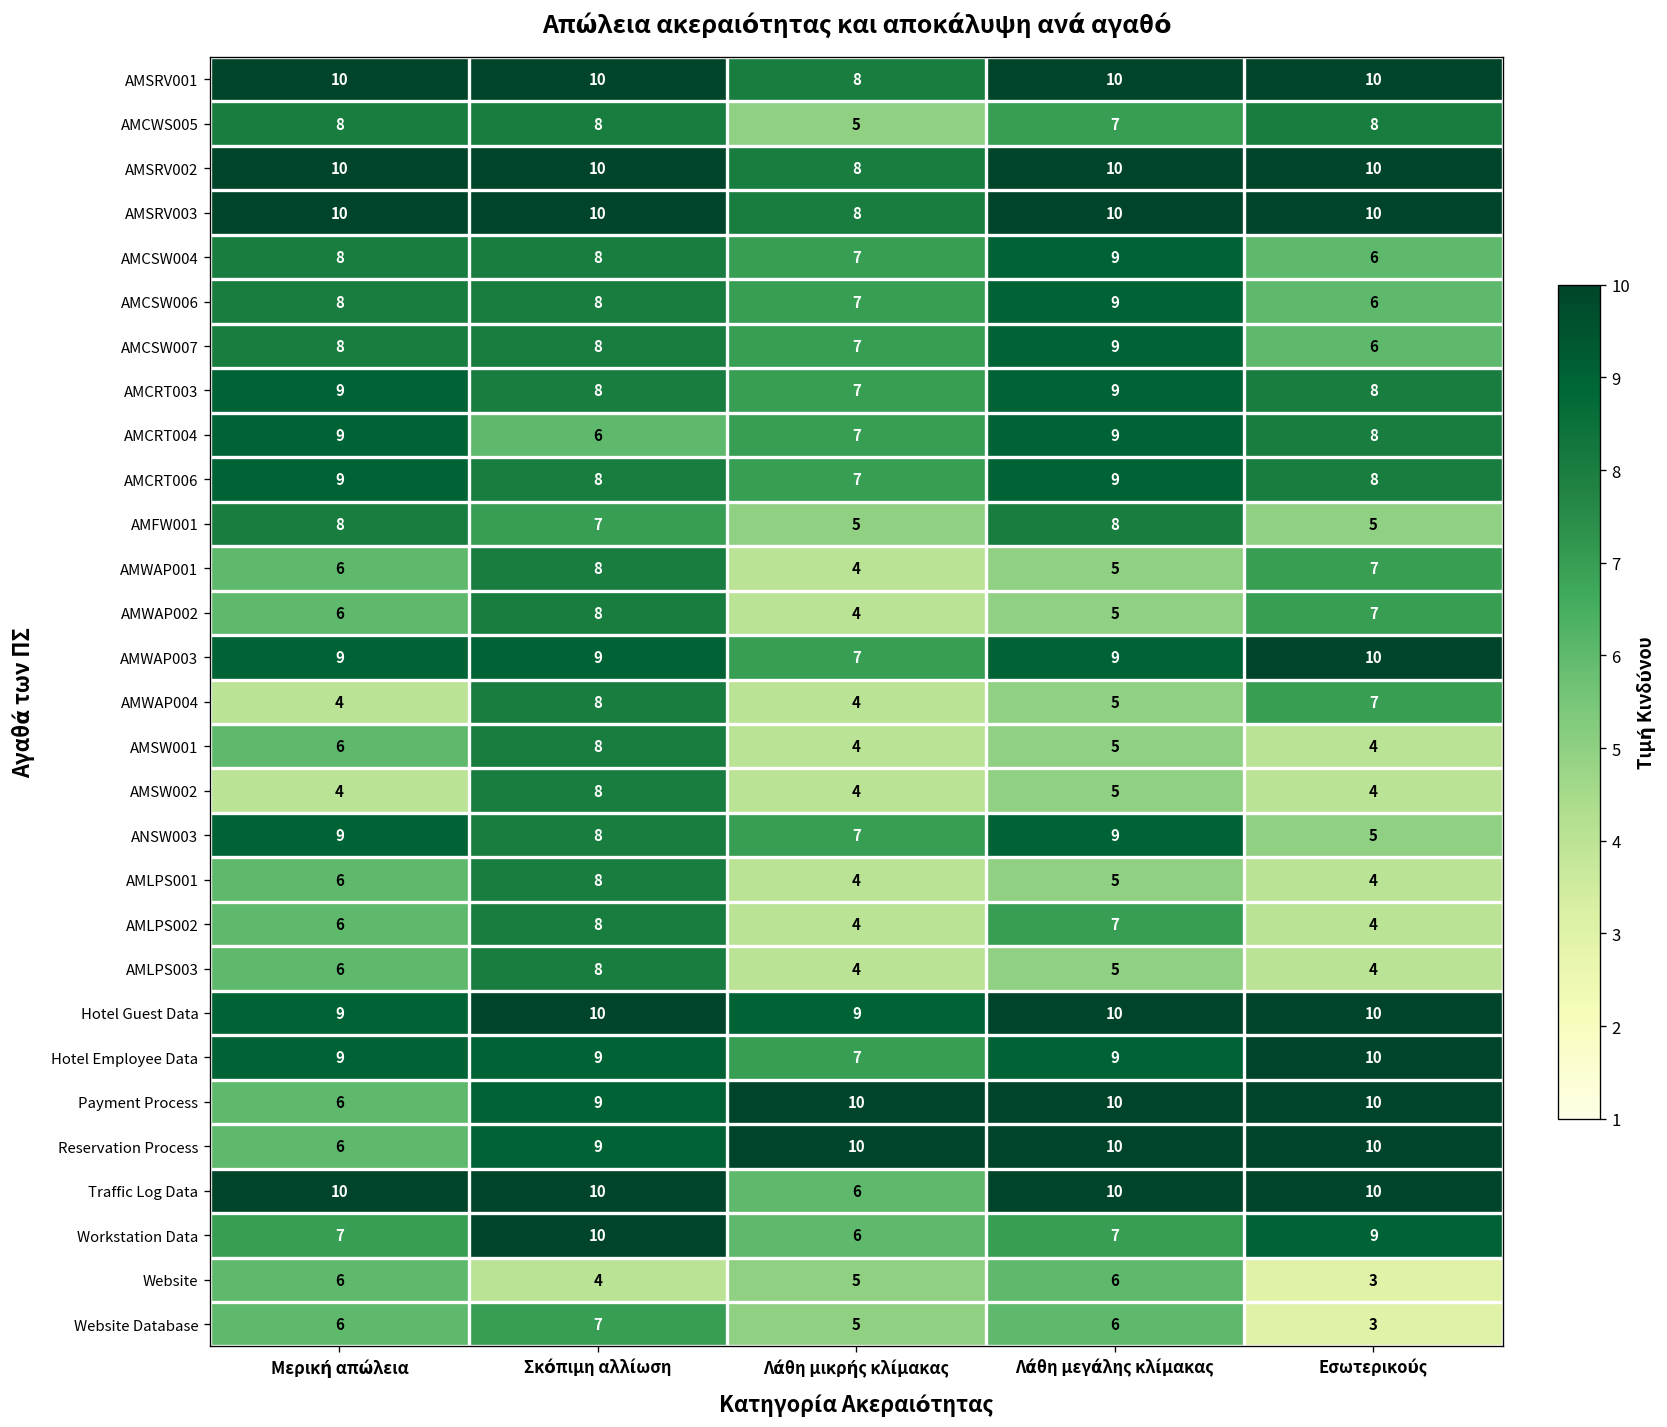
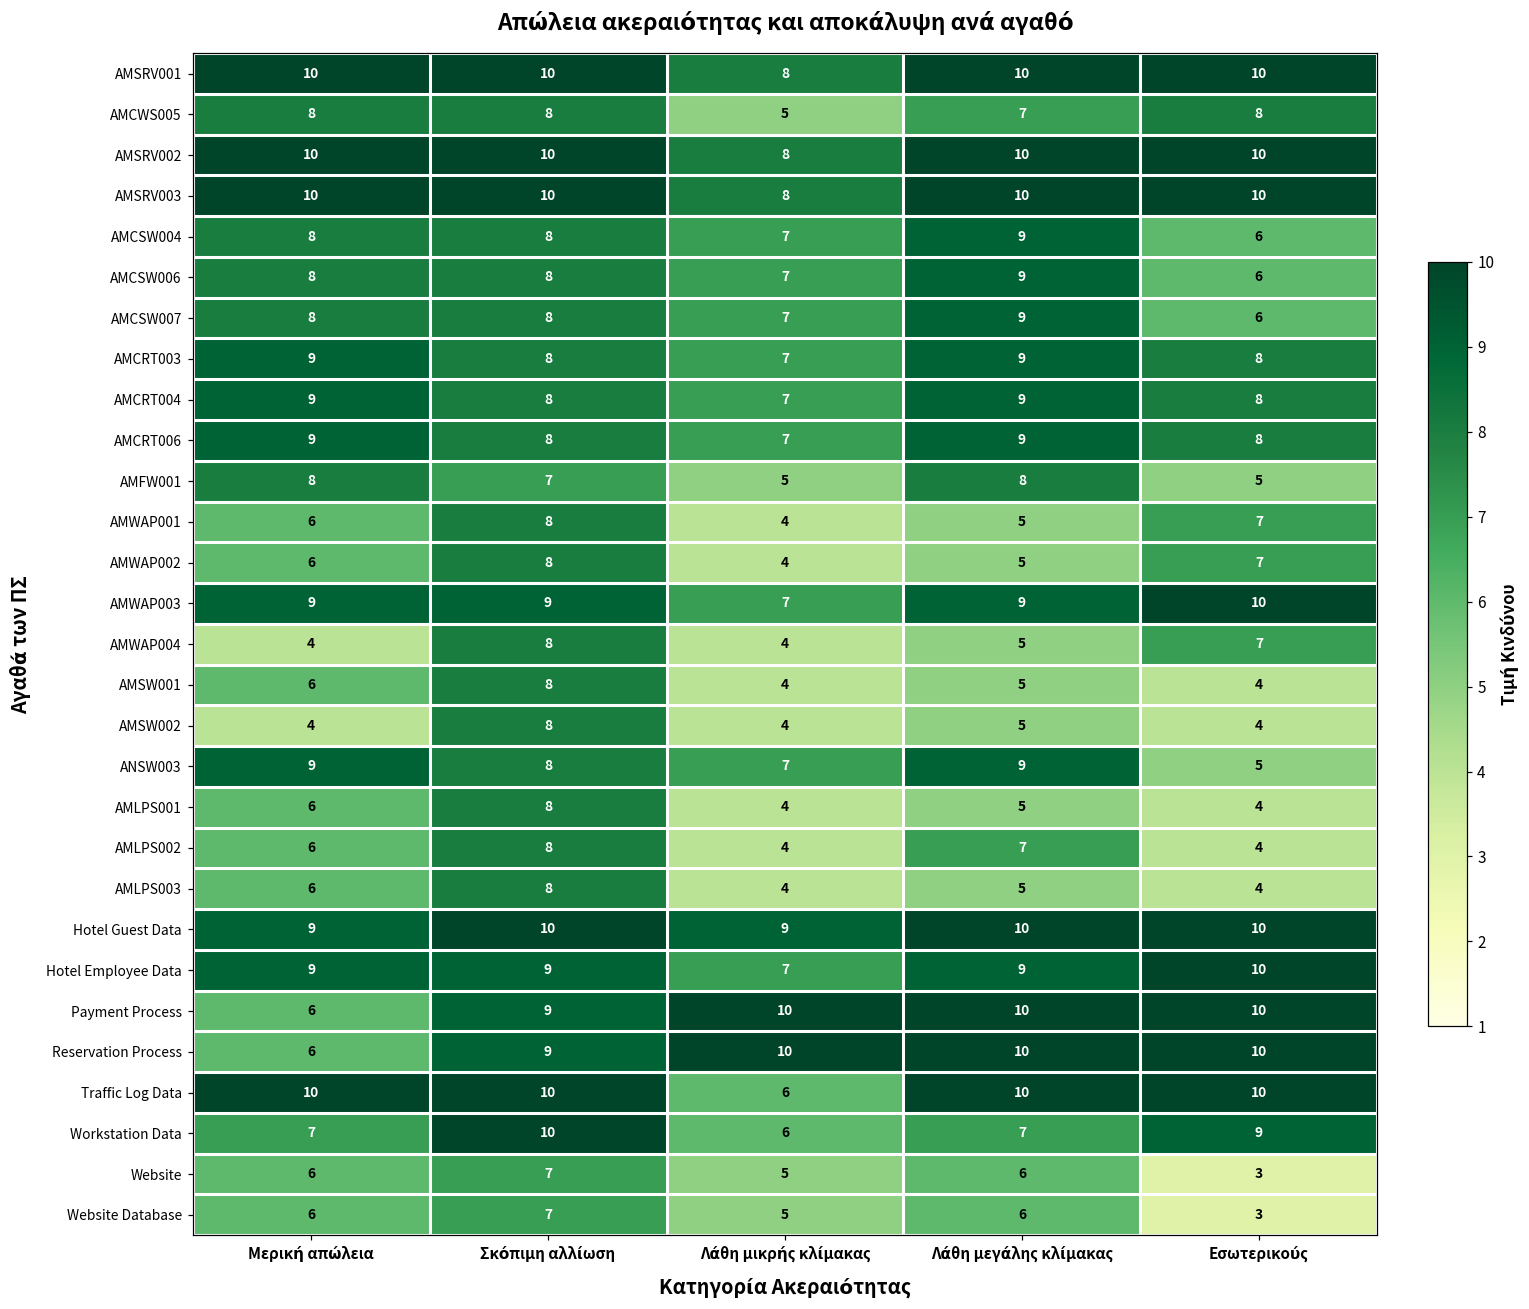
  {
    "AMSRV001": {
      "Μερική απώλεια": 10,
      "Σκόπιμη αλλίωση": 10,
      "Λάθη μικρής κλίμακας": 8,
      "Λάθη μεγάλης κλίμακας": 10,
      "Εσωτερικούς": 10
    },
    "AMCWS005": {
      "Μερική απώλεια": 8,
      "Σκόπιμη αλλίωση": 8,
      "Λάθη μικρής κλίμακας": 5,
      "Λάθη μεγάλης κλίμακας": 7,
      "Εσωτερικούς": 8
    },
    "AMSRV002": {
      "Μερική απώλεια": 10,
      "Σκόπιμη αλλίωση": 10,
      "Λάθη μικρής κλίμακας": 8,
      "Λάθη μεγάλης κλίμακας": 10,
      "Εσωτερικούς": 10
    },
    "AMSRV003": {
      "Μερική απώλεια": 10,
      "Σκόπιμη αλλίωση": 10,
      "Λάθη μικρής κλίμακας": 8,
      "Λάθη μεγάλης κλίμακας": 10,
      "Εσωτερικούς": 10
    },
    "AMCSW004": {
      "Μερική απώλεια": 8,
      "Σκόπιμη αλλίωση": 8,
      "Λάθη μικρής κλίμακας": 7,
      "Λάθη μεγάλης κλίμακας": 9,
      "Εσωτερικούς": 6
    },
    "AMCSW006": {
      "Μερική απώλεια": 8,
      "Σκόπιμη αλλίωση": 8,
      "Λάθη μικρής κλίμακας": 7,
      "Λάθη μεγάλης κλίμακας": 9,
      "Εσωτερικούς": 6
    },
    "AMCSW007": {
      "Μερική απώλεια": 8,
      "Σκόπιμη αλλίωση": 8,
      "Λάθη μικρής κλίμακας": 7,
      "Λάθη μεγάλης κλίμακας": 9,
      "Εσωτερικούς": 6
    },
    "AMCRT003": {
      "Μερική απώλεια": 9,
      "Σκόπιμη αλλίωση": 8,
      "Λάθη μικρής κλίμακας": 7,
      "Λάθη μεγάλης κλίμακας": 9,
      "Εσωτερικούς": 8
    },
    "AMCRT004": {
      "Μερική απώλεια": 9,
-     "Σκόπιμη αλλίωση": 6,
+     "Σκόπιμη αλλίωση": 8,
      "Λάθη μικρής κλίμακας": 7,
      "Λάθη μεγάλης κλίμακας": 9,
      "Εσωτερικούς": 8
    },
    "AMCRT006": {
      "Μερική απώλεια": 9,
      "Σκόπιμη αλλίωση": 8,
      "Λάθη μικρής κλίμακας": 7,
      "Λάθη μεγάλης κλίμακας": 9,
      "Εσωτερικούς": 8
    },
    "AMFW001": {
      "Μερική απώλεια": 8,
      "Σκόπιμη αλλίωση": 7,
      "Λάθη μικρής κλίμακας": 5,
      "Λάθη μεγάλης κλίμακας": 8,
      "Εσωτερικούς": 5
    },
    "AMWAP001": {
      "Μερική απώλεια": 6,
      "Σκόπιμη αλλίωση": 8,
      "Λάθη μικρής κλίμακας": 4,
      "Λάθη μεγάλης κλίμακας": 5,
      "Εσωτερικούς": 7
    },
    "AMWAP002": {
      "Μερική απώλεια": 6,
      "Σκόπιμη αλλίωση": 8,
      "Λάθη μικρής κλίμακας": 4,
      "Λάθη μεγάλης κλίμακας": 5,
      "Εσωτερικούς": 7
    },
    "AMWAP003": {
      "Μερική απώλεια": 9,
      "Σκόπιμη αλλίωση": 9,
      "Λάθη μικρής κλίμακας": 7,
      "Λάθη μεγάλης κλίμακας": 9,
      "Εσωτερικούς": 10
    },
    "AMWAP004": {
      "Μερική απώλεια": 4,
      "Σκόπιμη αλλίωση": 8,
      "Λάθη μικρής κλίμακας": 4,
      "Λάθη μεγάλης κλίμακας": 5,
      "Εσωτερικούς": 7
    },
    "AMSW001": {
      "Μερική απώλεια": 6,
      "Σκόπιμη αλλίωση": 8,
      "Λάθη μικρής κλίμακας": 4,
      "Λάθη μεγάλης κλίμακας": 5,
      "Εσωτερικούς": 4
    },
    "AMSW002": {
      "Μερική απώλεια": 4,
      "Σκόπιμη αλλίωση": 8,
      "Λάθη μικρής κλίμακας": 4,
      "Λάθη μεγάλης κλίμακας": 5,
      "Εσωτερικούς": 4
    },
    "ANSW003": {
      "Μερική απώλεια": 9,
      "Σκόπιμη αλλίωση": 8,
      "Λάθη μικρής κλίμακας": 7,
      "Λάθη μεγάλης κλίμακας": 9,
      "Εσωτερικούς": 5
    },
    "AMLPS001": {
      "Μερική απώλεια": 6,
      "Σκόπιμη αλλίωση": 8,
      "Λάθη μικρής κλίμακας": 4,
      "Λάθη μεγάλης κλίμακας": 5,
      "Εσωτερικούς": 4
    },
    "AMLPS002": {
      "Μερική απώλεια": 6,
      "Σκόπιμη αλλίωση": 8,
      "Λάθη μικρής κλίμακας": 4,
      "Λάθη μεγάλης κλίμακας": 7,
      "Εσωτερικούς": 4
    },
    "AMLPS003": {
      "Μερική απώλεια": 6,
      "Σκόπιμη αλλίωση": 8,
      "Λάθη μικρής κλίμακας": 4,
      "Λάθη μεγάλης κλίμακας": 5,
      "Εσωτερικούς": 4
    },
    "Hotel Guest Data": {
      "Μερική απώλεια": 9,
      "Σκόπιμη αλλίωση": 10,
      "Λάθη μικρής κλίμακας": 9,
      "Λάθη μεγάλης κλίμακας": 10,
      "Εσωτερικούς": 10
    },
    "Hotel Employee Data": {
      "Μερική απώλεια": 9,
      "Σκόπιμη αλλίωση": 9,
      "Λάθη μικρής κλίμακας": 7,
      "Λάθη μεγάλης κλίμακας": 9,
      "Εσωτερικούς": 10
    },
    "Payment Process": {
      "Μερική απώλεια": 6,
      "Σκόπιμη αλλίωση": 9,
      "Λάθη μικρής κλίμακας": 10,
      "Λάθη μεγάλης κλίμακας": 10,
      "Εσωτερικούς": 10
    },
    "Reservation Process": {
      "Μερική απώλεια": 6,
      "Σκόπιμη αλλίωση": 9,
      "Λάθη μικρής κλίμακας": 10,
      "Λάθη μεγάλης κλίμακας": 10,
      "Εσωτερικούς": 10
    },
    "Traffic Log Data": {
      "Μερική απώλεια": 10,
      "Σκόπιμη αλλίωση": 10,
      "Λάθη μικρής κλίμακας": 6,
      "Λάθη μεγάλης κλίμακας": 10,
      "Εσωτερικούς": 10
    },
    "Workstation Data": {
      "Μερική απώλεια": 7,
      "Σκόπιμη αλλίωση": 10,
      "Λάθη μικρής κλίμακας": 6,
      "Λάθη μεγάλης κλίμακας": 7,
      "Εσωτερικούς": 9
    },
    "Website": {
      "Μερική απώλεια": 6,
-     "Σκόπιμη αλλίωση": 4,
+     "Σκόπιμη αλλίωση": 7,
      "Λάθη μικρής κλίμακας": 5,
      "Λάθη μεγάλης κλίμακας": 6,
      "Εσωτερικούς": 3
    },
    "Website Database": {
      "Μερική απώλεια": 6,
      "Σκόπιμη αλλίωση": 7,
      "Λάθη μικρής κλίμακας": 5,
      "Λάθη μεγάλης κλίμακας": 6,
      "Εσωτερικούς": 3
    }
  }
